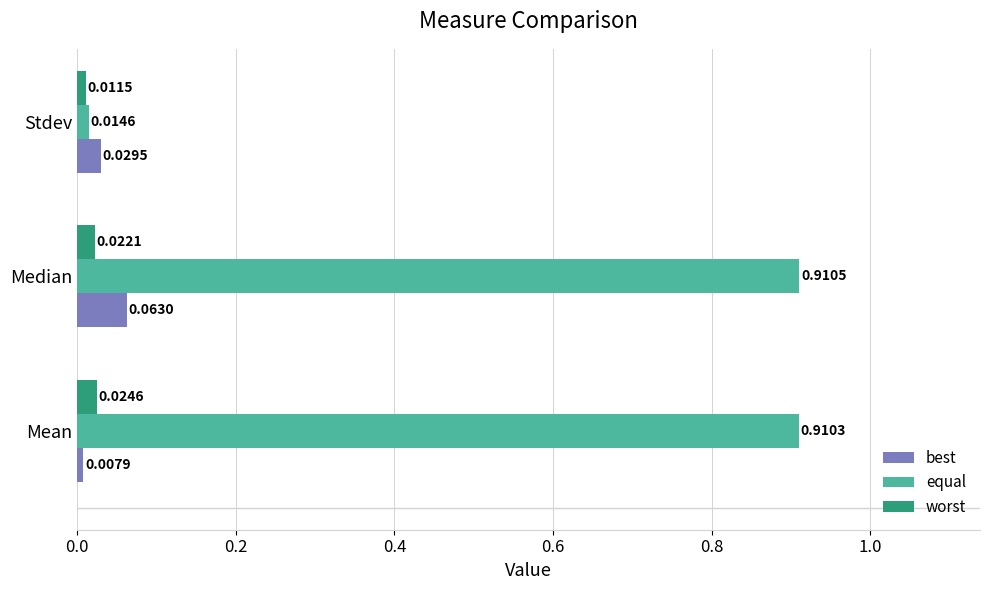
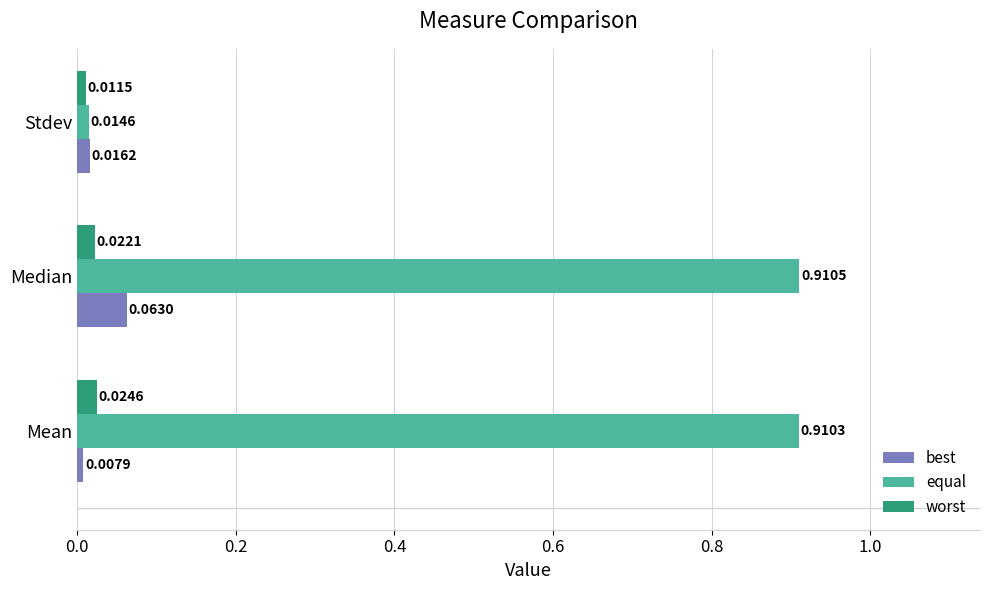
  {
    "best": {
-     "Stdev": 0.0295,
+     "Stdev": 0.0162,
      "Median": 0.0630,
      "Mean": 0.0079
    }
  }
